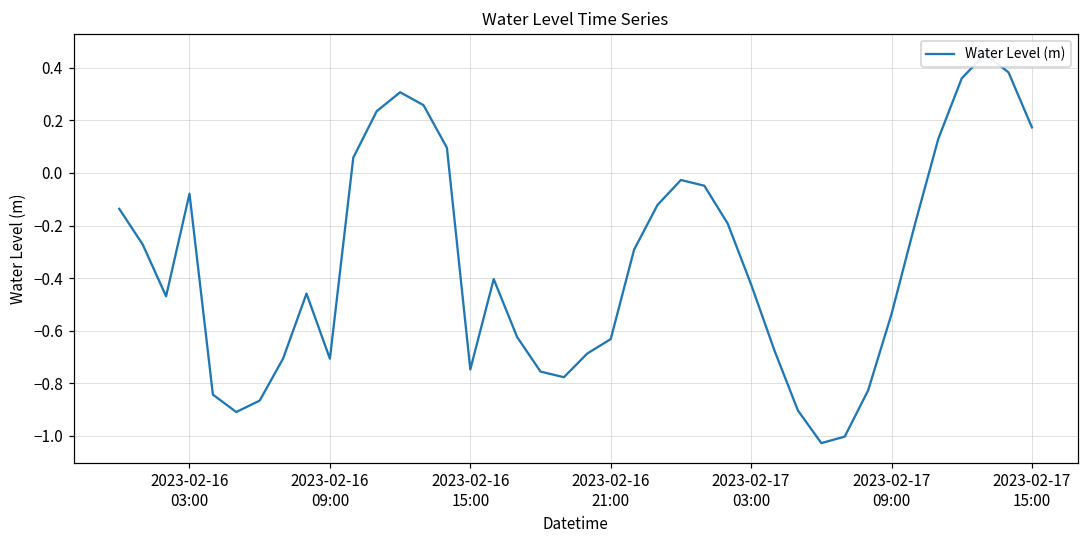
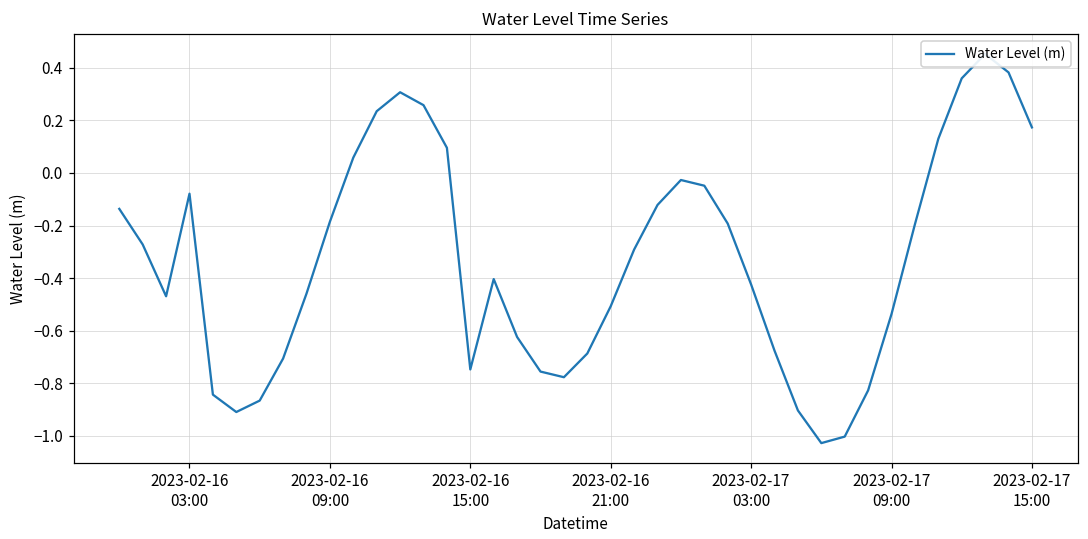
  {
    "2023-02-16 03:00": -0.08,
-   "2023-02-16 09:00": -0.71,
+   "2023-02-16 09:00": -0.19,
    "2023-02-16 15:00": -0.75,
-   "2023-02-16 21:00": -0.63,
+   "2023-02-16 21:00": -0.51,
    "2023-02-17 03:00": -0.42,
    "2023-02-17 09:00": -0.54,
    "2023-02-17 15:00": 0.17
  }
